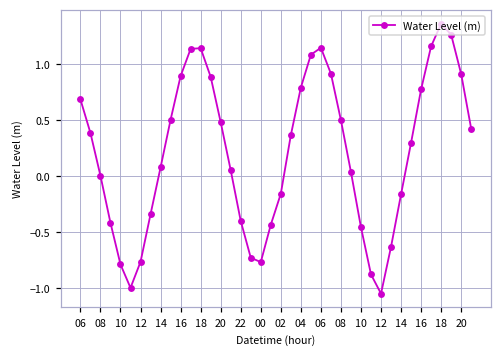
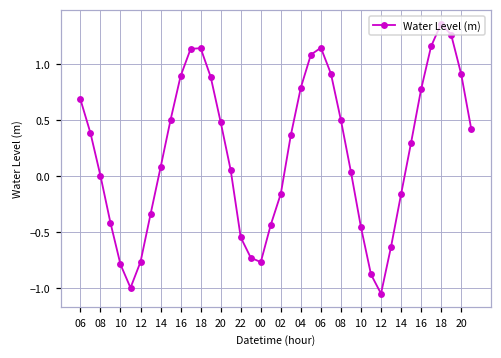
  {
-   "22": -0.40,
+   "22": -0.55,
    "00": -0.77,
    "02": -0.16,
    "04": 0.79
  }
